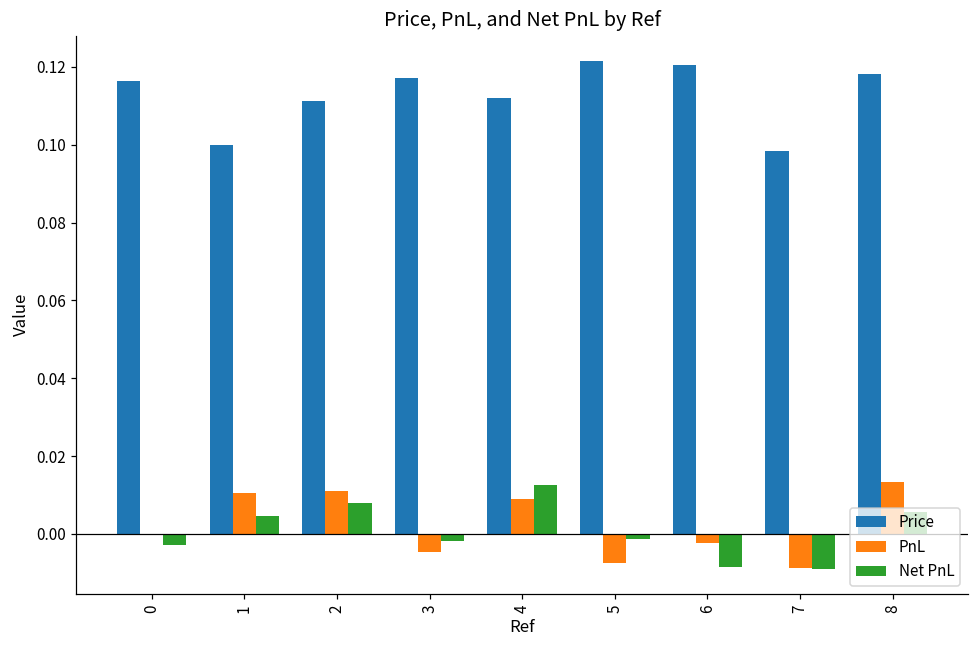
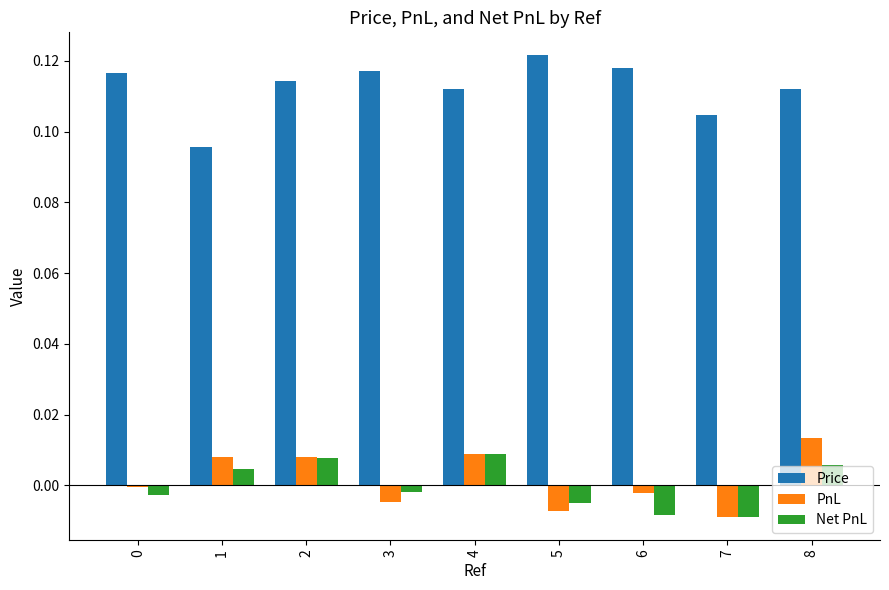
  {
    "Price": {
      "0": 0.116,
-     "1": 0.100,
-     "2": 0.111,
+     "1": 0.096,
+     "2": 0.114,
      "3": 0.117,
      "4": 0.112,
      "5": 0.122,
-     "6": 0.120,
-     "7": 0.098,
-     "8": 0.118
+     "6": 0.118,
+     "7": 0.105,
+     "8": 0.112
    },
    "PnL": {
-     "1": 0.010,
-     "2": 0.011,
+     "1": 0.008,
+     "2": 0.008,
      "3": -0.005,
      "4": 0.009,
      "5": -0.007,
      "6": -0.002,
      "7": -0.009,
      "8": 0.013
    },
    "Net PnL": {
      "0": -0.003,
      "1": 0.005,
      "2": 0.008,
      "3": -0.002,
-     "4": 0.013,
-     "5": -0.001,
+     "4": 0.009,
+     "5": -0.005,
      "6": -0.008,
      "7": -0.009,
      "8": 0.006
    }
  }
